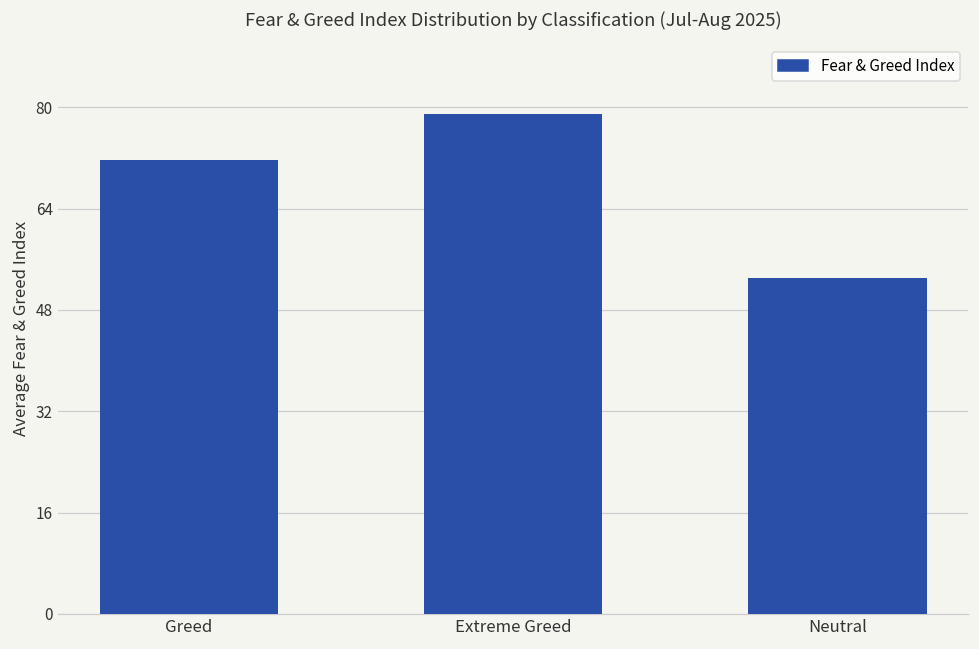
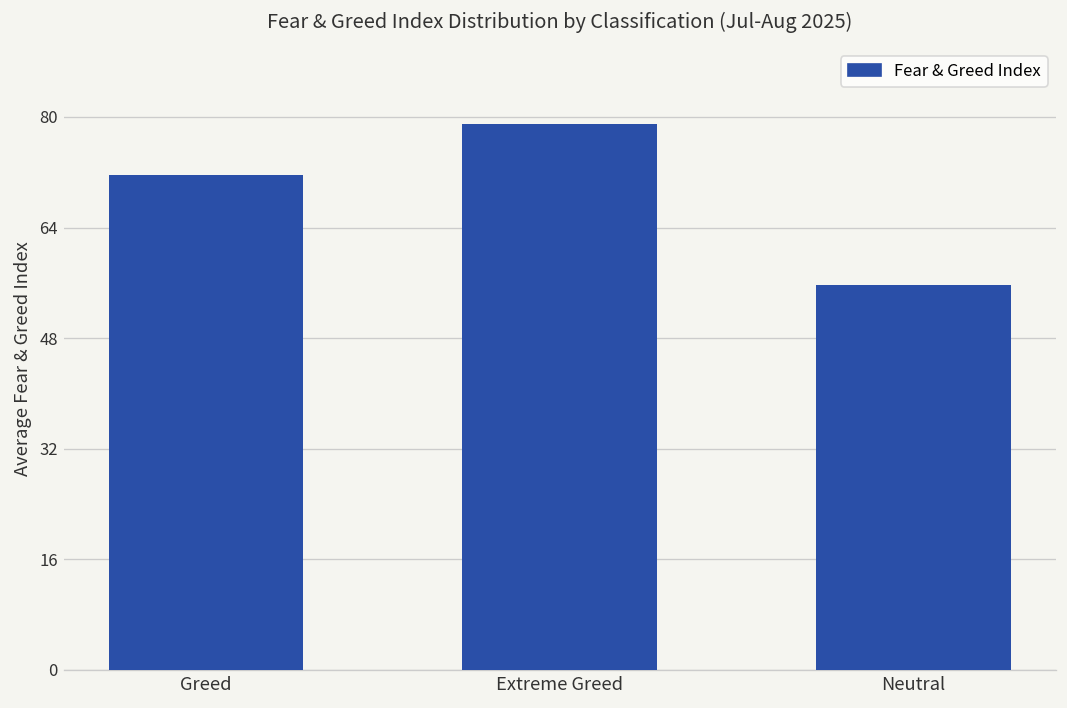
  {
    "Greed": 72,
    "Extreme Greed": 79,
-   "Neutral": 53
+   "Neutral": 56
  }
